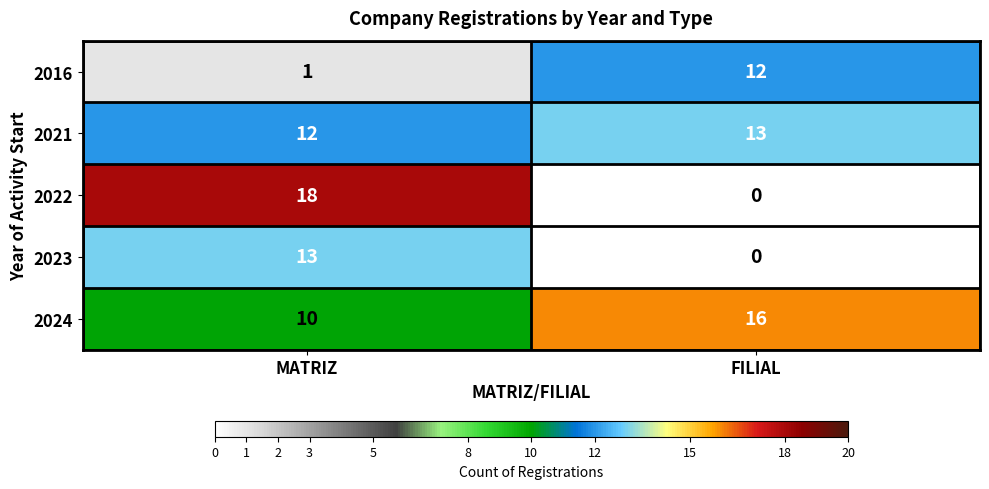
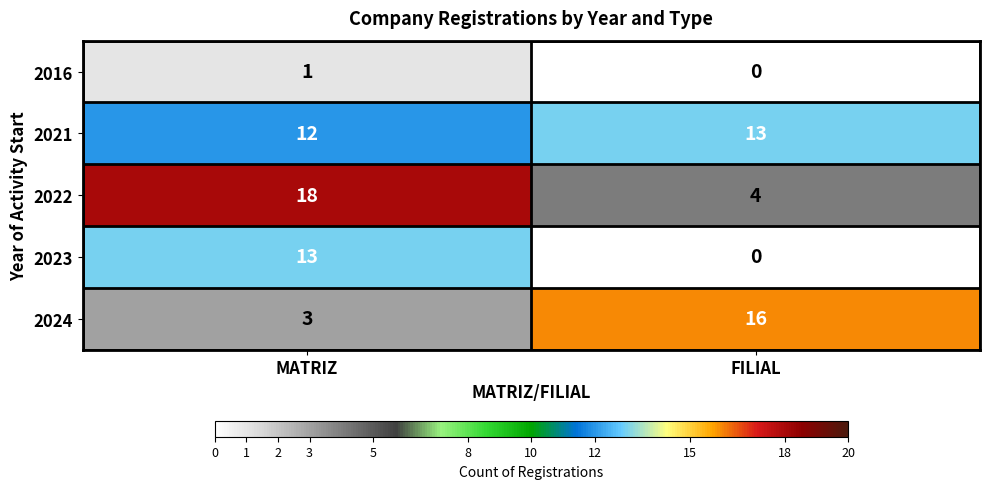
  {
    "2016": {
      "MATRIZ": 1,
-     "FILIAL": 12
+     "FILIAL": 0
    },
    "2021": {
      "MATRIZ": 12,
      "FILIAL": 13
    },
    "2022": {
      "MATRIZ": 18,
-     "FILIAL": 0
+     "FILIAL": 4
    },
    "2023": {
      "MATRIZ": 13,
      "FILIAL": 0
    },
    "2024": {
-     "MATRIZ": 10,
+     "MATRIZ": 3,
      "FILIAL": 16
    }
  }
